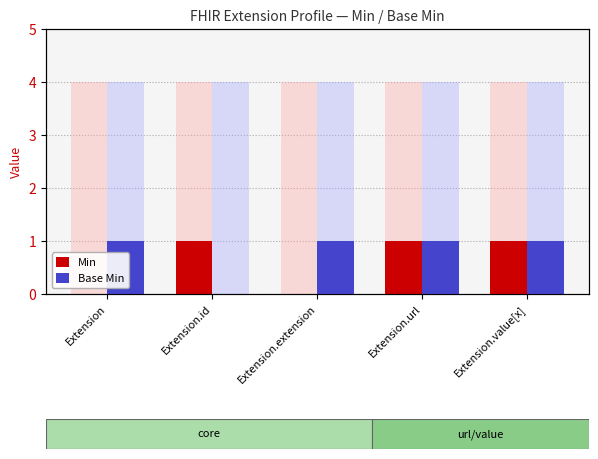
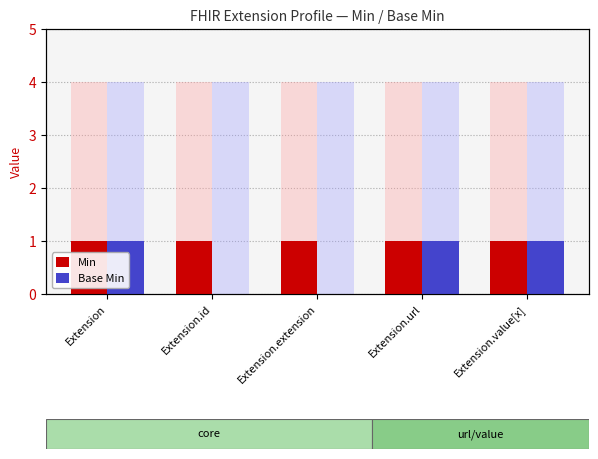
  {
    "Min": {
-     "Extension": 0,
-     "Extension.extension": 0
+     "Extension": 1,
+     "Extension.extension": 1
    },
    "Base Min": {
      "Extension.id": 0,
-     "Extension.extension": 1
+     "Extension.extension": 0
    }
  }
